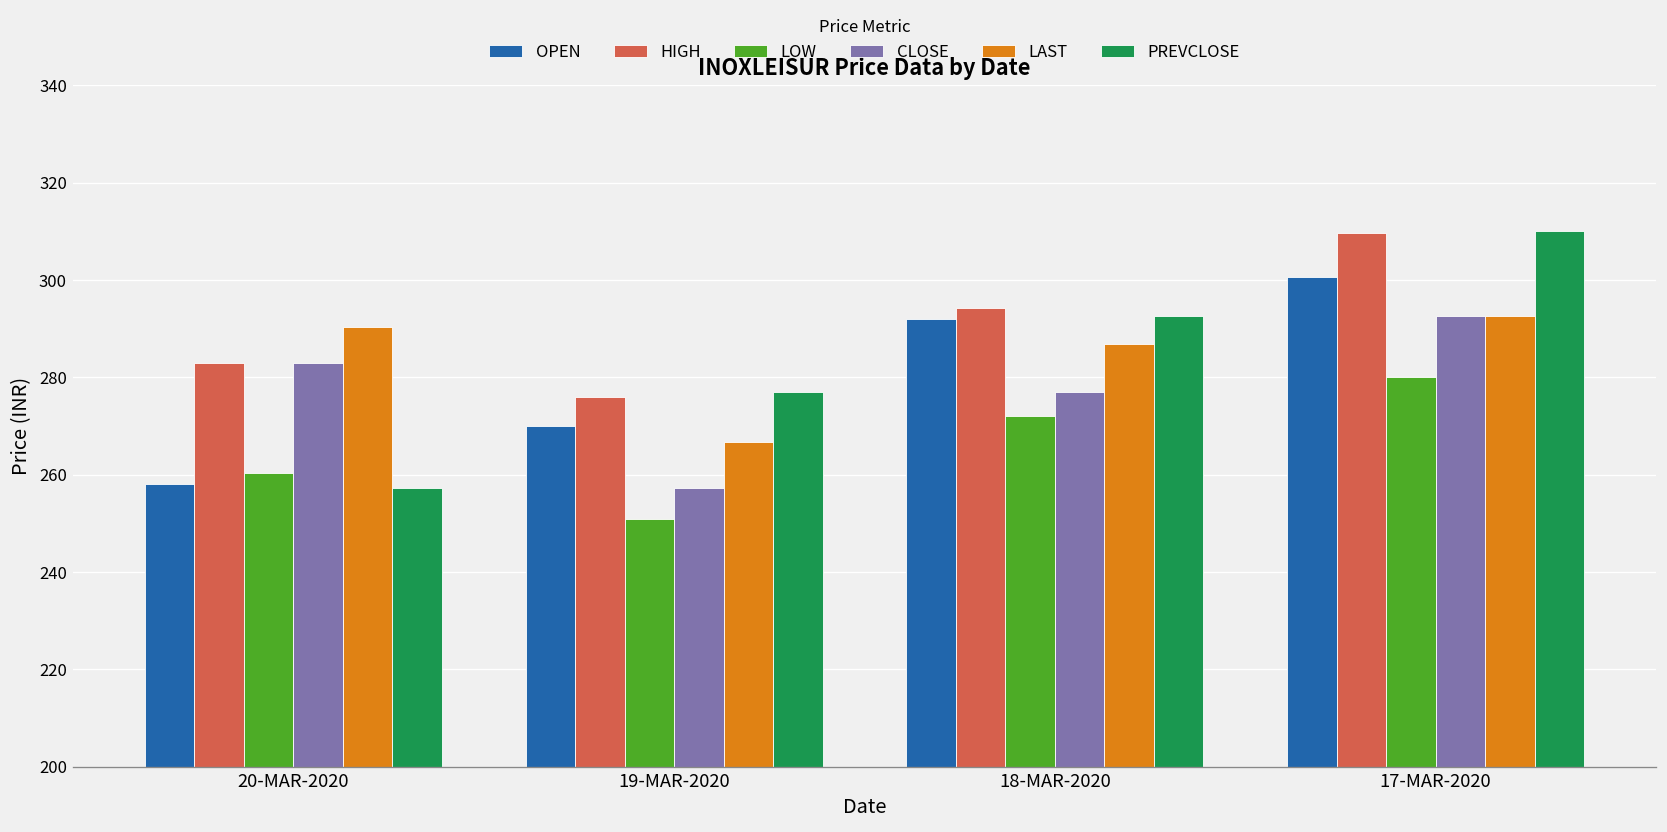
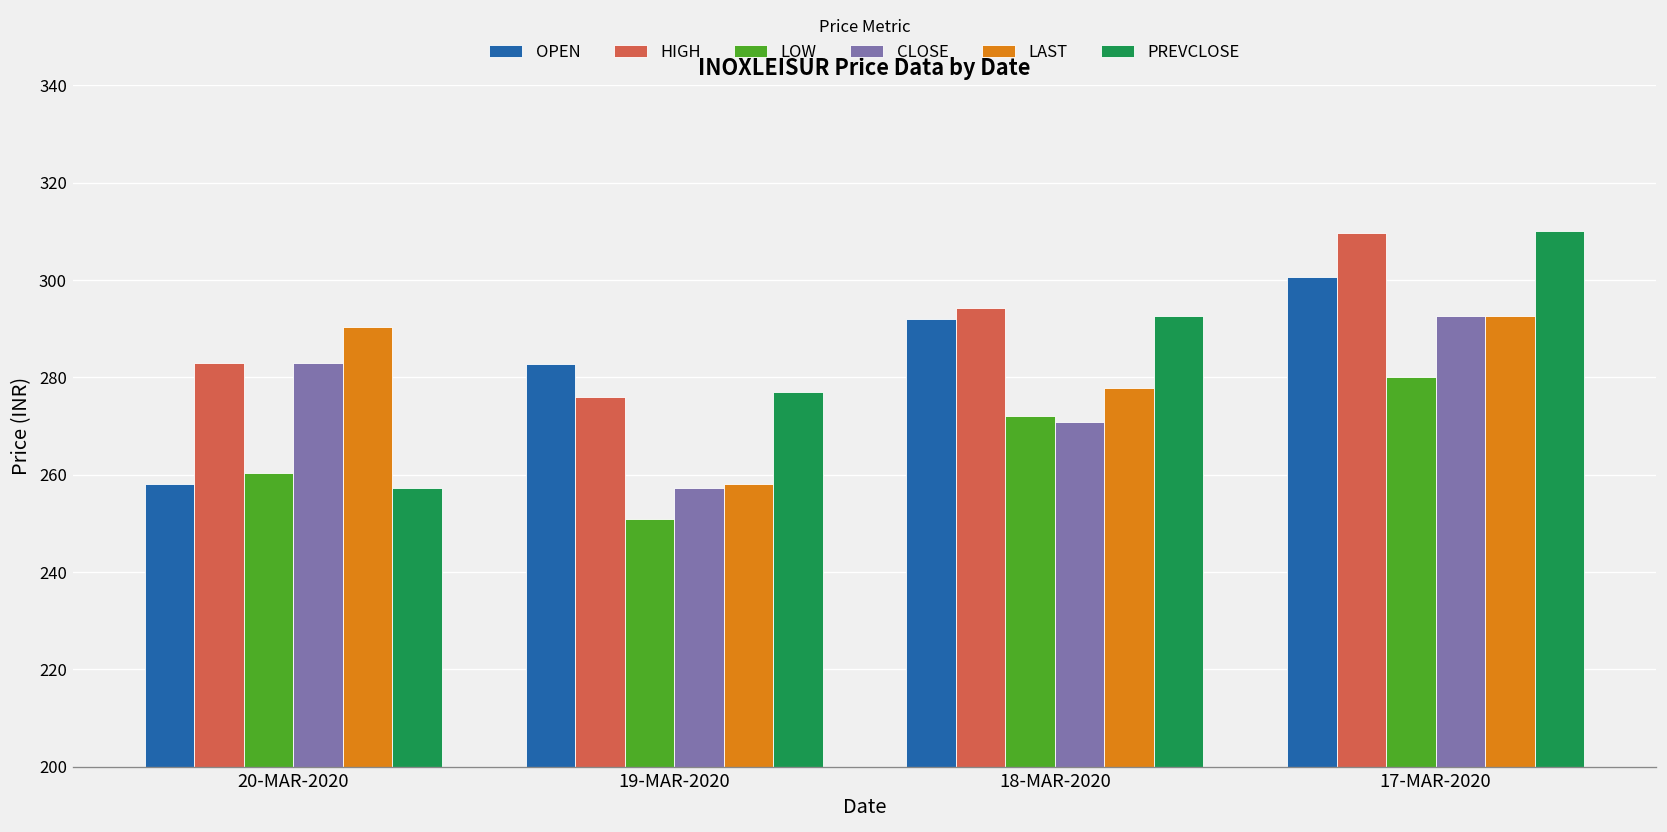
  {
    "OPEN": {
      "20-MAR-2020": 258,
-     "19-MAR-2020": 270,
+     "19-MAR-2020": 283,
      "18-MAR-2020": 292,
      "17-MAR-2020": 301
    },
    "HIGH": {
      "20-MAR-2020": 283,
      "19-MAR-2020": 276,
      "18-MAR-2020": 294,
      "17-MAR-2020": 310
    },
    "LOW": {
      "20-MAR-2020": 260,
      "19-MAR-2020": 251,
      "18-MAR-2020": 272,
      "17-MAR-2020": 280
    },
    "CLOSE": {
      "20-MAR-2020": 283,
      "19-MAR-2020": 257,
-     "18-MAR-2020": 277,
+     "18-MAR-2020": 271,
      "17-MAR-2020": 293
    },
    "LAST": {
      "20-MAR-2020": 290,
-     "19-MAR-2020": 267,
-     "18-MAR-2020": 287,
+     "19-MAR-2020": 258,
+     "18-MAR-2020": 278,
      "17-MAR-2020": 293
    },
    "PREVCLOSE": {
      "20-MAR-2020": 257,
      "19-MAR-2020": 277,
      "18-MAR-2020": 293,
      "17-MAR-2020": 310
    }
  }
